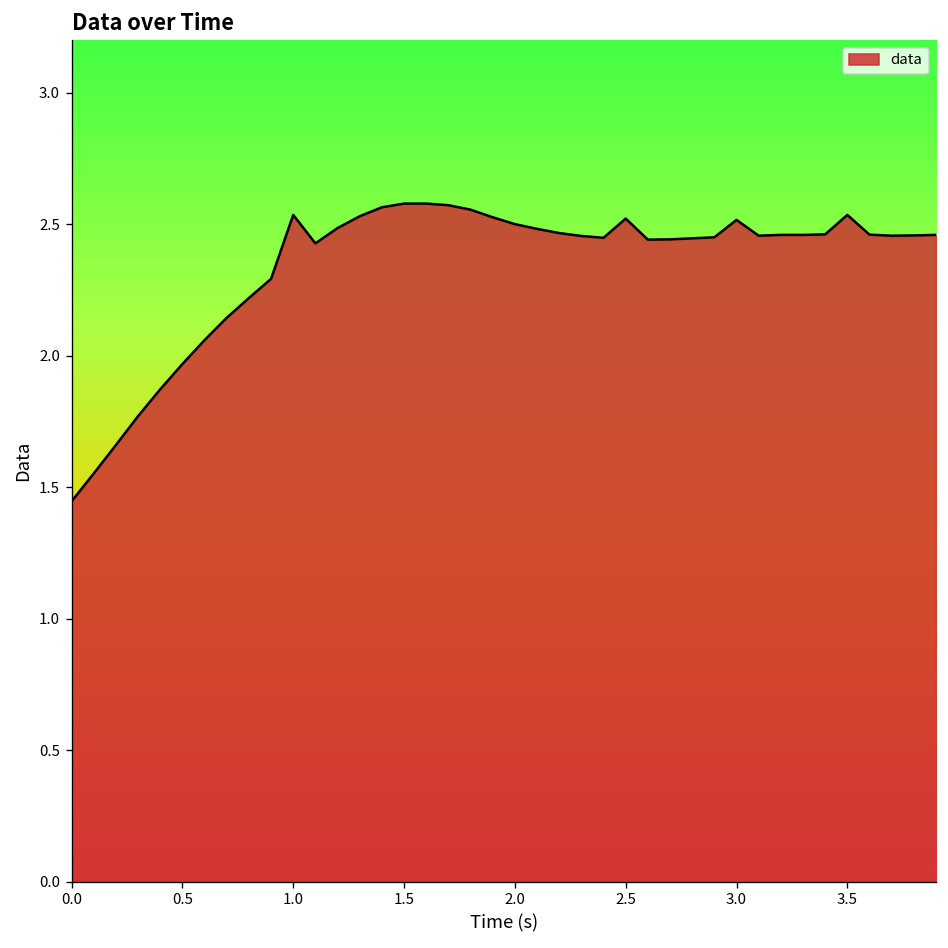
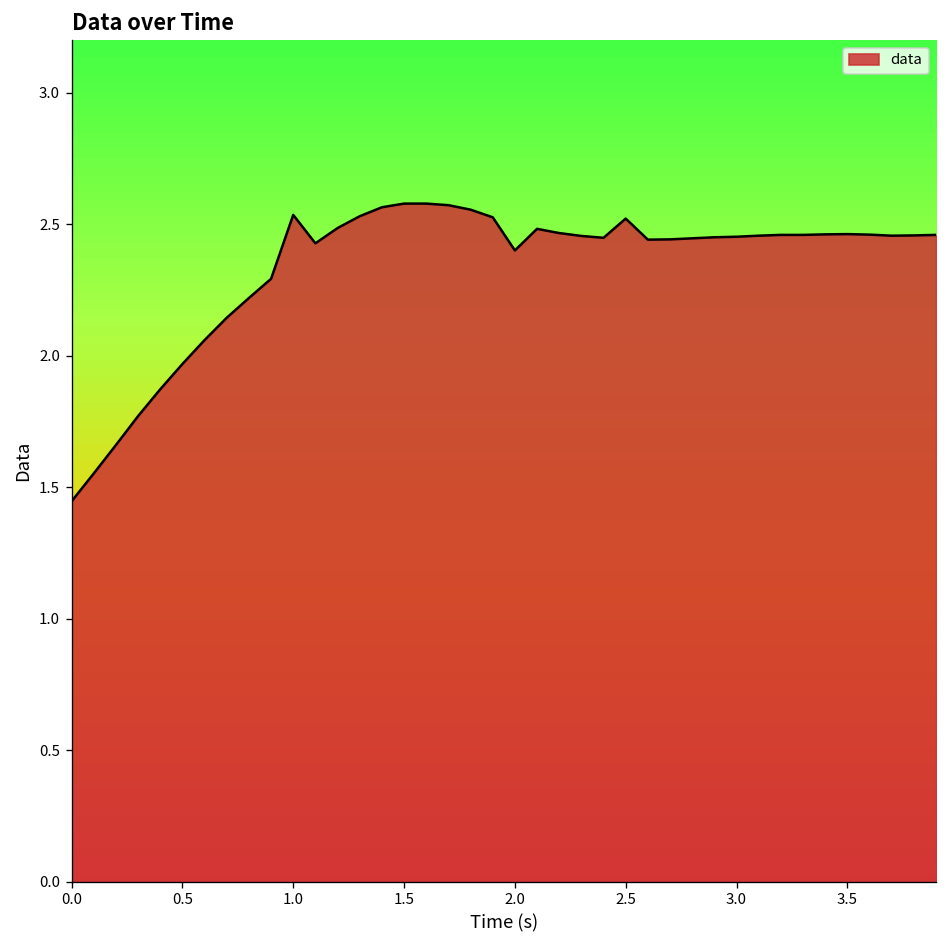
  {
    "0.0": 1.45,
    "0.5": 1.97,
    "1.0": 2.54,
    "1.5": 2.58,
-   "2.0": 2.5,
+   "2.0": 2.4,
    "2.5": 2.52,
-   "3.0": 2.52,
-   "3.5": 2.54
+   "3.0": 2.45,
+   "3.5": 2.46
  }
